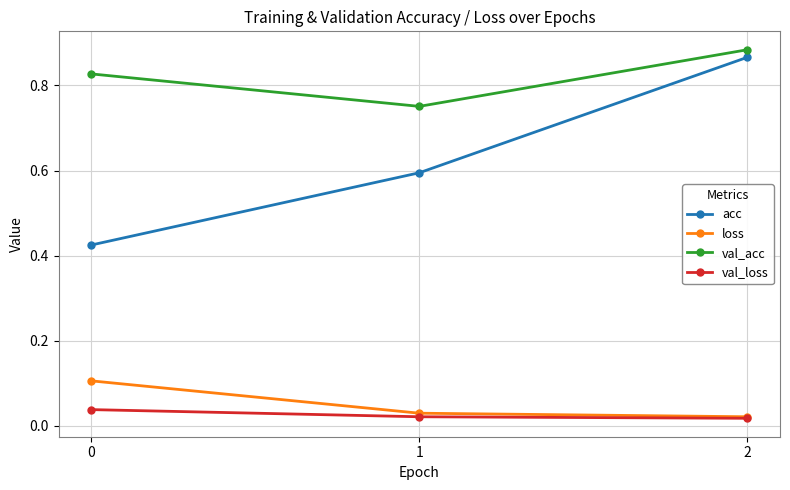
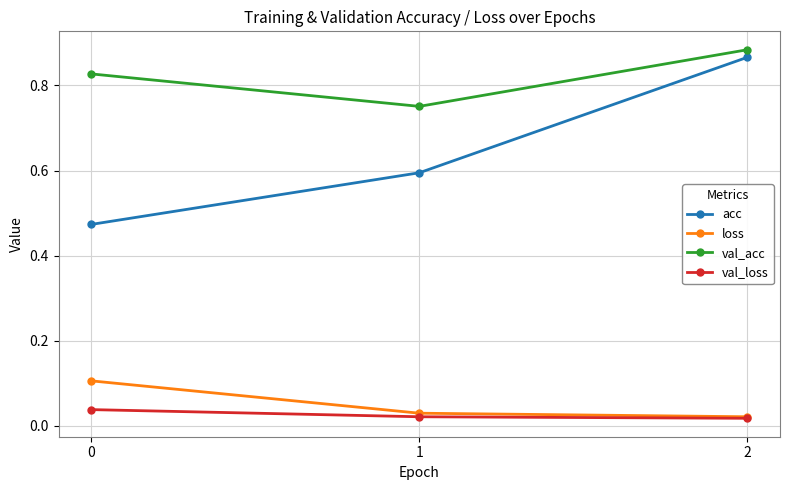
  {
    "acc": {
-     "0": 0.42,
+     "0": 0.47,
      "1": 0.59,
      "2": 0.87
    },
    "loss": {
      "0": 0.11,
      "1": 0.03
    },
    "val_acc": {
      "0": 0.83,
      "1": 0.75,
      "2": 0.88
    },
    "val_loss": {
      "0": 0.04,
      "1": 0.02
    }
  }
